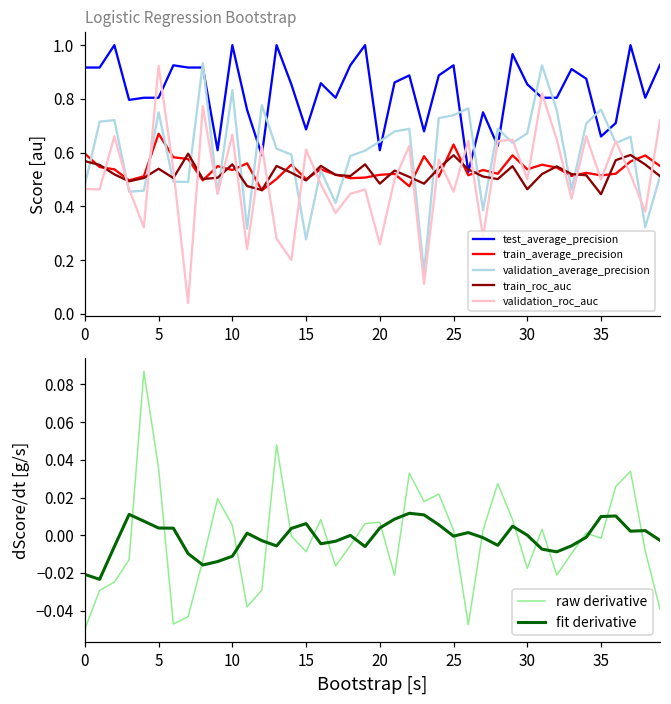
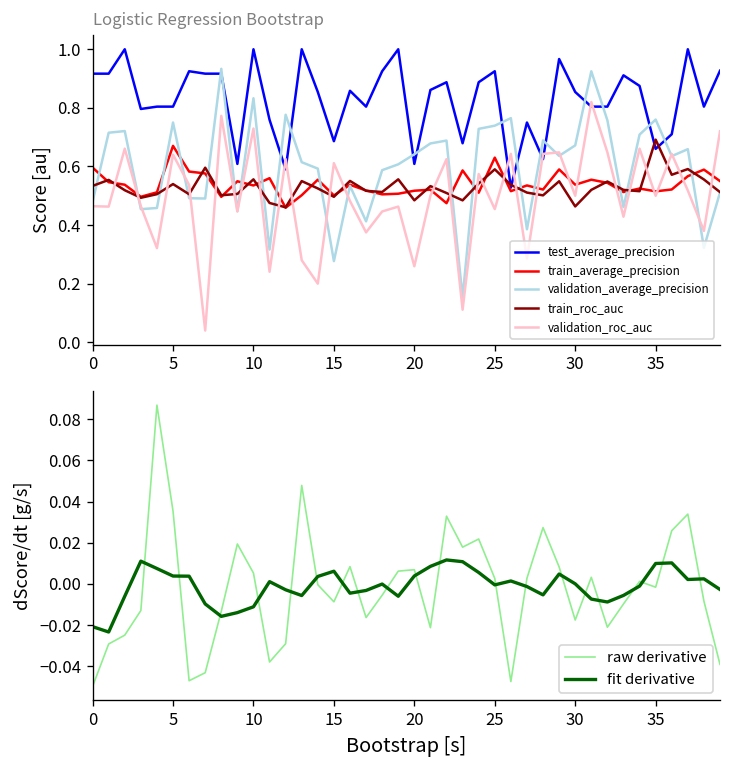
  {
    "Logistic Regression Bootstrap": {
      "test_average_precision": {
        "0": 0.92,
        "5": 0.80,
        "10": 1.00,
        "15": 0.69,
        "20": 0.61,
        "25": 0.93,
        "30": 0.85,
        "35": 0.66
      },
      "train_average_precision": {
        "0": 0.60,
        "5": 0.67,
        "10": 0.54,
        "20": 0.52,
        "25": 0.63,
        "30": 0.54,
        "35": 0.52
      },
      "validation_average_precision": {
        "0": 0.48,
        "5": 0.75,
        "10": 0.83,
        "15": 0.28,
        "20": 0.64,
        "25": 0.74,
        "30": 0.67,
        "35": 0.76
      },
      "train_roc_auc": {
-       "0": 0.57,
+       "0": 0.53,
        "5": 0.54,
        "10": 0.56,
        "20": 0.48,
        "25": 0.59,
        "30": 0.46,
-       "35": 0.45
+       "35": 0.69
      },
      "validation_roc_auc": {
        "0": 0.46,
-       "5": 0.92,
-       "10": 0.67,
+       "5": 0.64,
+       "10": 0.73,
        "15": 0.61,
        "20": 0.26,
        "25": 0.45,
        "30": 0.50,
        "35": 0.50
      }
    }
  }
